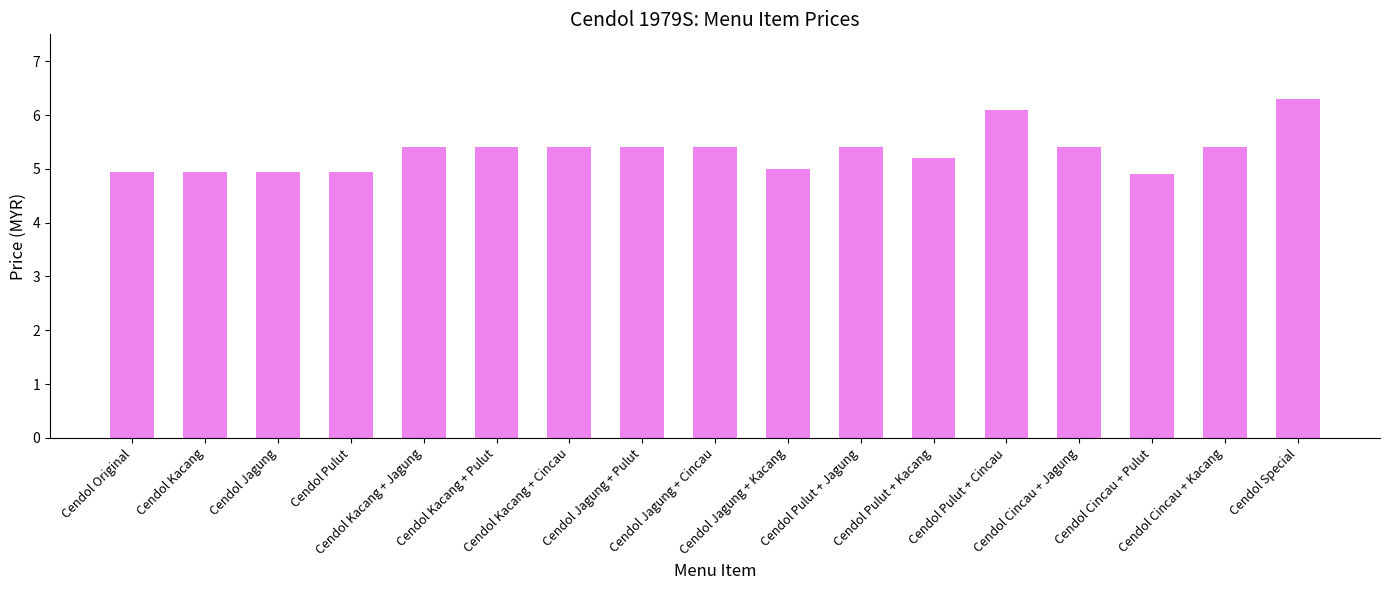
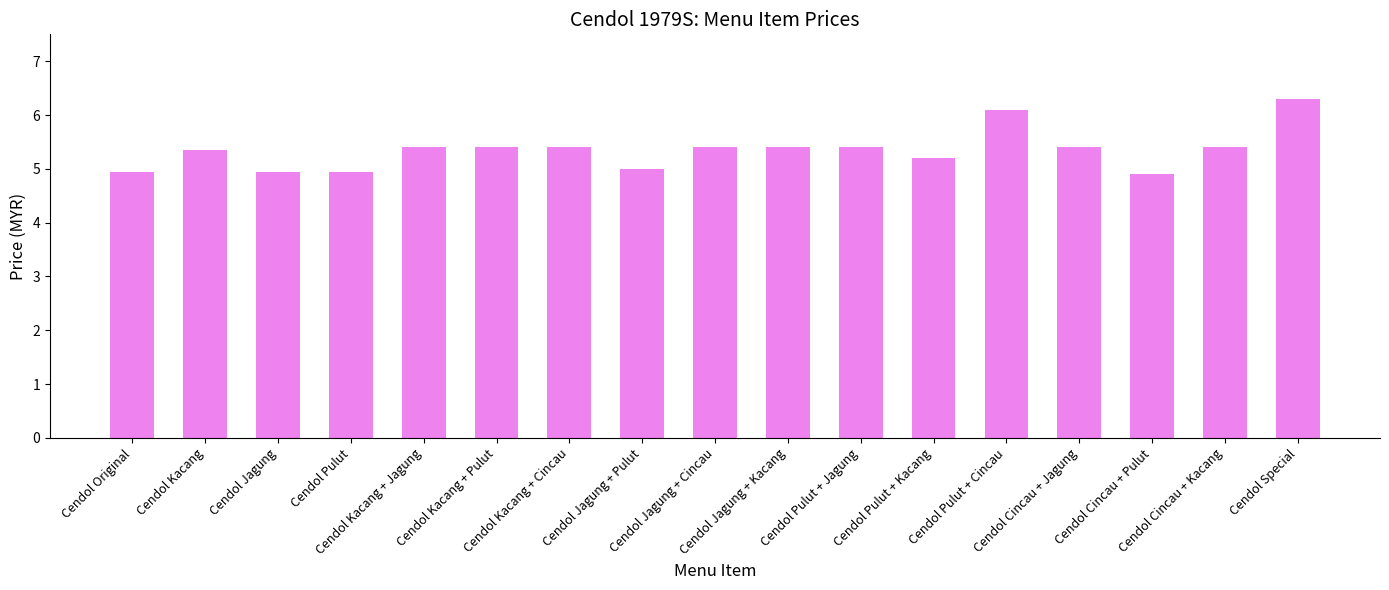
  {
    "Cendol Original": 5.0,
-   "Cendol Kacang": 5.0,
+   "Cendol Kacang": 5.4,
    "Cendol Jagung": 5.0,
    "Cendol Pulut": 5.0,
    "Cendol Kacang + Jagung": 5.4,
    "Cendol Kacang + Pulut": 5.4,
    "Cendol Kacang + Cincau": 5.4,
-   "Cendol Jagung + Pulut": 5.4,
+   "Cendol Jagung + Pulut": 5.0,
    "Cendol Jagung + Cincau": 5.4,
-   "Cendol Jagung + Kacang": 5.0,
+   "Cendol Jagung + Kacang": 5.4,
    "Cendol Pulut + Jagung": 5.4,
    "Cendol Pulut + Kacang": 5.2,
    "Cendol Pulut + Cincau": 6.1,
    "Cendol Cincau + Jagung": 5.4,
    "Cendol Cincau + Pulut": 4.9,
    "Cendol Cincau + Kacang": 5.4,
    "Cendol Special": 6.3
  }
